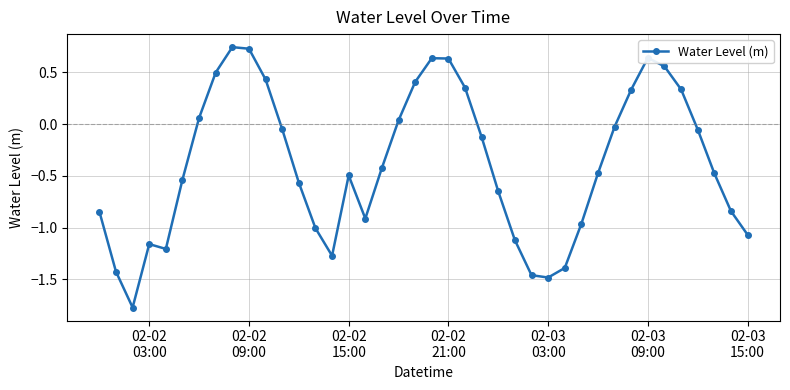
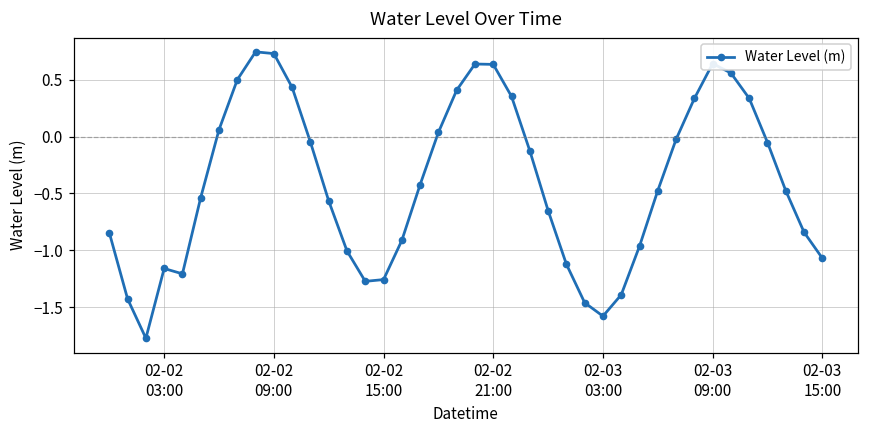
  {
    "02-02 03:00": -1.16,
    "02-02 09:00": 0.73,
-   "02-02 15:00": -0.50,
+   "02-02 15:00": -1.26,
    "02-02 21:00": 0.63,
-   "02-03 03:00": -1.48,
+   "02-03 03:00": -1.58,
    "02-03 15:00": -1.07
  }
